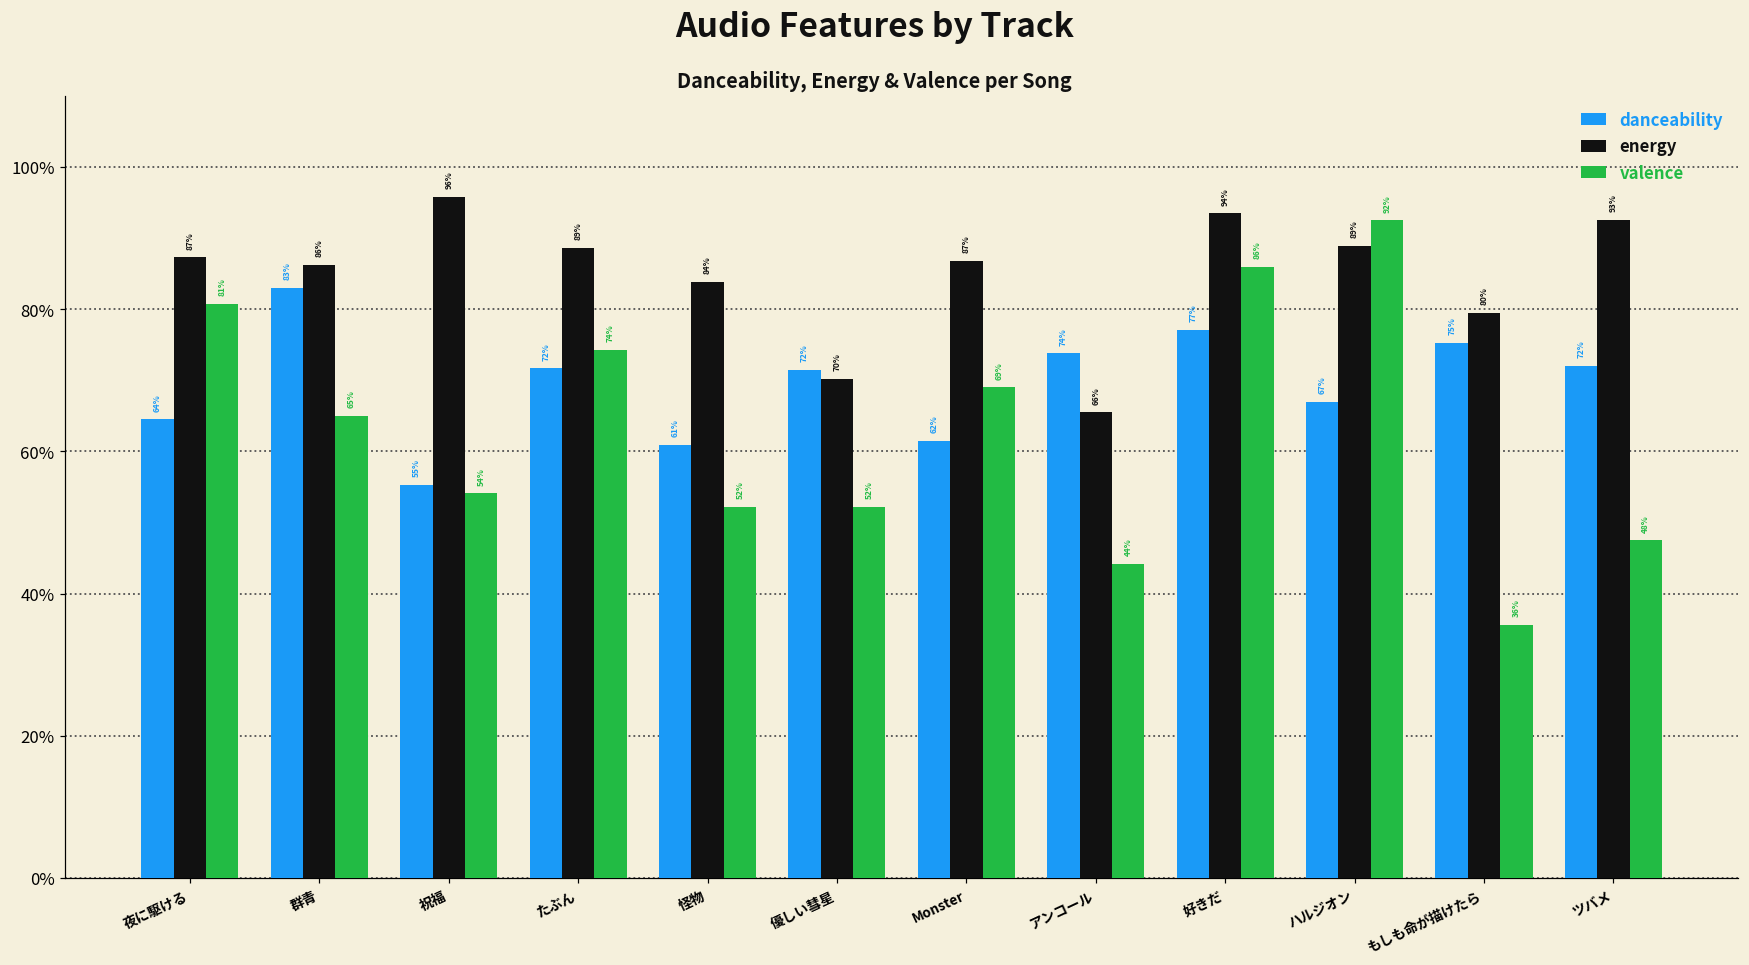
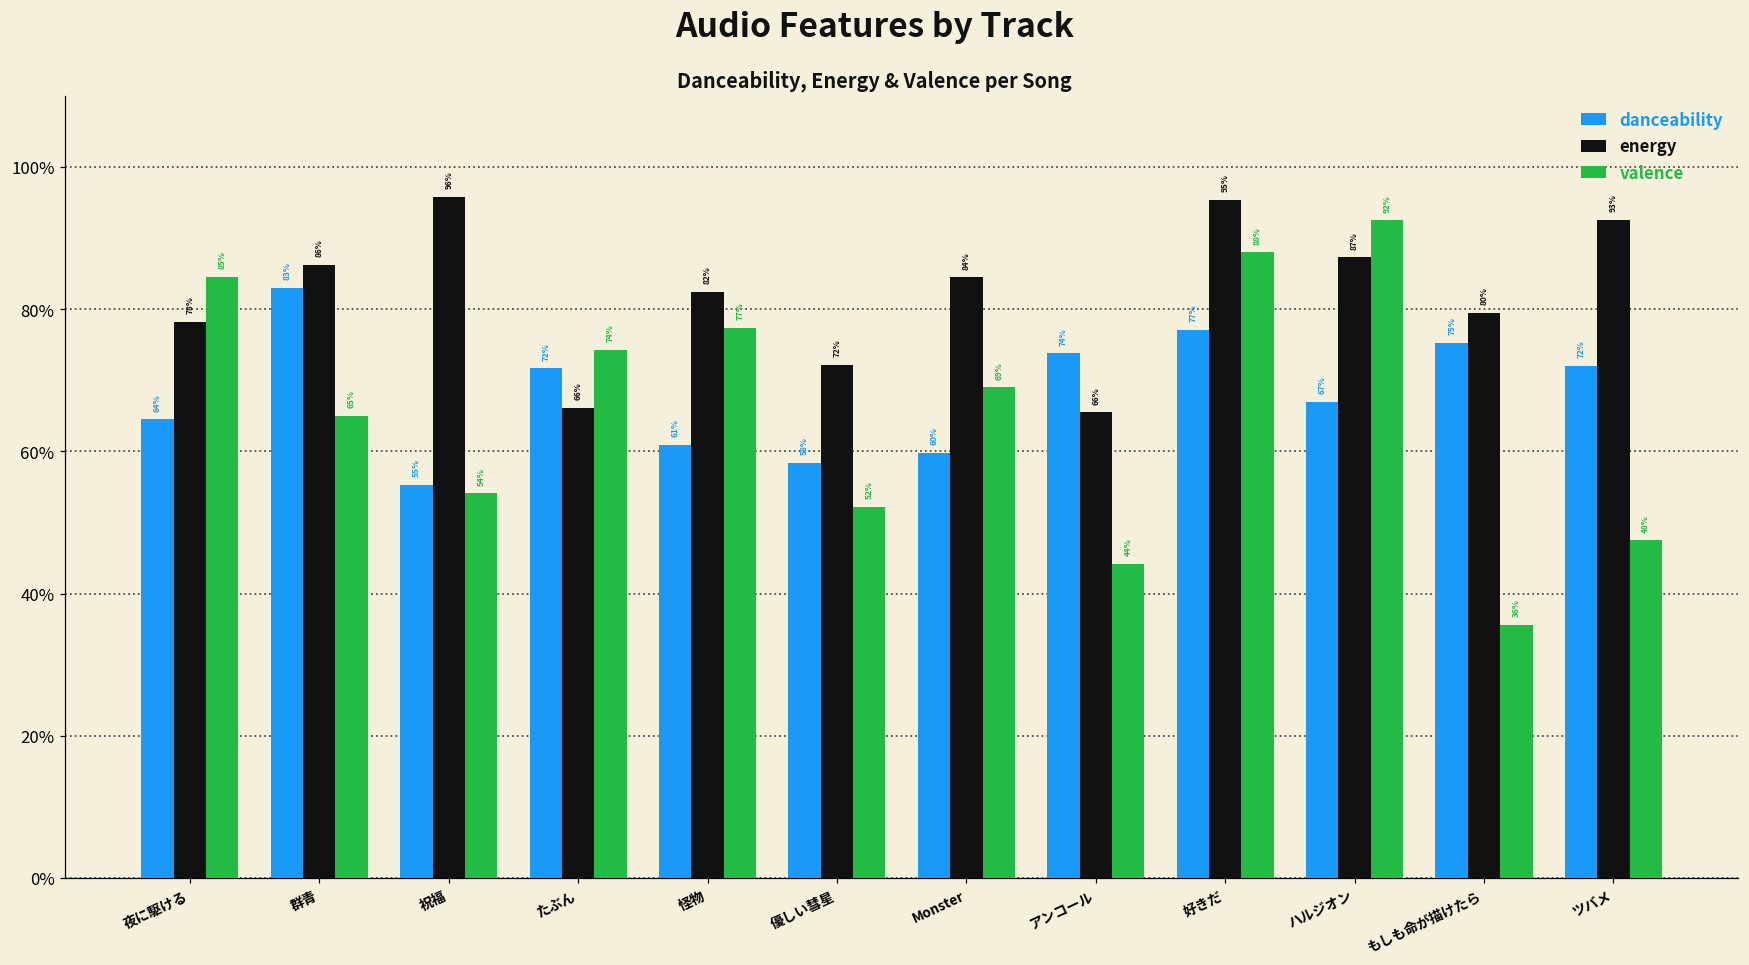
  {
    "danceability": {
      "夜に駆ける": "64%",
      "群青": "83%",
      "祝福": "55%",
      "たぶん": "72%",
      "怪物": "61%",
-     "優しい彗星": "72%",
-     "Monster": "62%",
+     "優しい彗星": "58%",
+     "Monster": "60%",
      "アンコール": "74%",
      "好きだ": "77%",
      "ハルジオン": "67%",
      "もしも命が描けたら": "75%",
      "ツバメ": "72%"
    },
    "energy": {
-     "夜に駆ける": "87%",
+     "夜に駆ける": "78%",
      "群青": "86%",
      "祝福": "96%",
-     "たぶん": "89%",
-     "怪物": "84%",
-     "優しい彗星": "70%",
-     "Monster": "87%",
+     "たぶん": "66%",
+     "怪物": "82%",
+     "優しい彗星": "72%",
+     "Monster": "84%",
      "アンコール": "66%",
-     "好きだ": "94%",
-     "ハルジオン": "89%",
+     "好きだ": "95%",
+     "ハルジオン": "87%",
      "もしも命が描けたら": "80%",
      "ツバメ": "93%"
    },
    "valence": {
-     "夜に駆ける": "81%",
+     "夜に駆ける": "85%",
      "群青": "65%",
      "祝福": "54%",
      "たぶん": "74%",
-     "怪物": "52%",
+     "怪物": "77%",
      "優しい彗星": "52%",
      "Monster": "69%",
      "アンコール": "44%",
-     "好きだ": "86%",
+     "好きだ": "88%",
      "ハルジオン": "92%",
      "もしも命が描けたら": "36%",
      "ツバメ": "48%"
    }
  }
